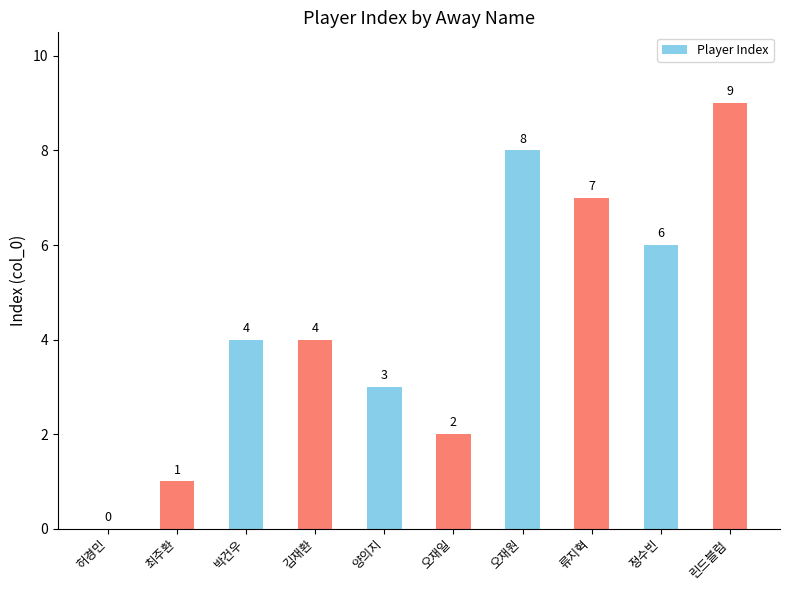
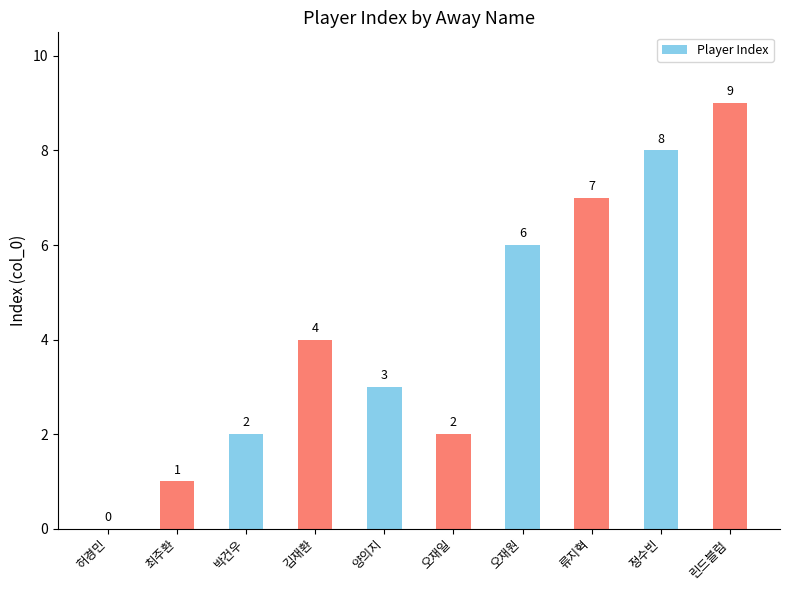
  {
    "허경민": 0,
    "최주환": 1,
-   "박건우": 4,
+   "박건우": 2,
    "김재환": 4,
    "양의지": 3,
    "오재일": 2,
-   "오재원": 8,
+   "오재원": 6,
    "류지혁": 7,
-   "정수빈": 6,
+   "정수빈": 8,
    "린드블럼": 9
  }
